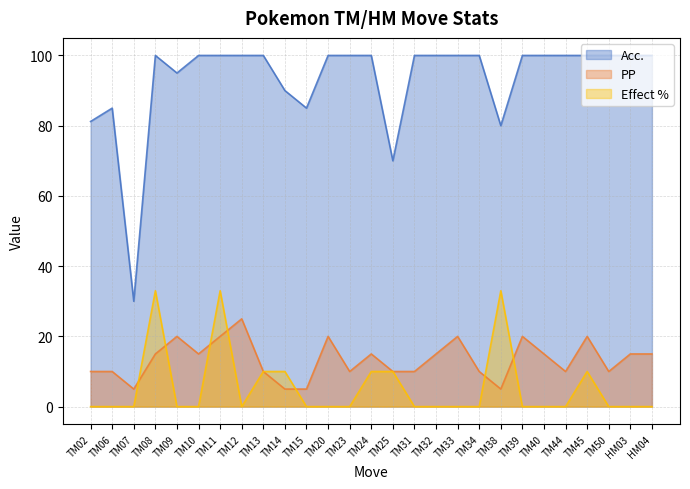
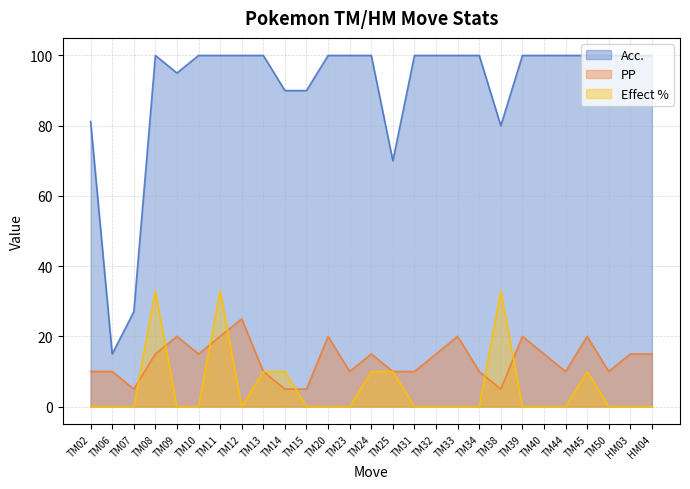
  {
    "Acc.": {
      "TM02": 81,
-     "TM06": 85,
-     "TM07": 30,
+     "TM06": 15,
+     "TM07": 27,
      "TM08": 100,
      "TM09": 95,
      "TM10": 100,
      "TM11": 100,
      "TM12": 100,
      "TM13": 100,
      "TM14": 90,
-     "TM15": 85,
+     "TM15": 90,
      "TM20": 100,
      "TM23": 100,
      "TM24": 100,
      "TM25": 70,
      "TM31": 100,
      "TM32": 100,
      "TM33": 100,
      "TM34": 100,
      "TM38": 80,
      "TM39": 100,
      "TM40": 100,
      "TM44": 100
    }
  }
